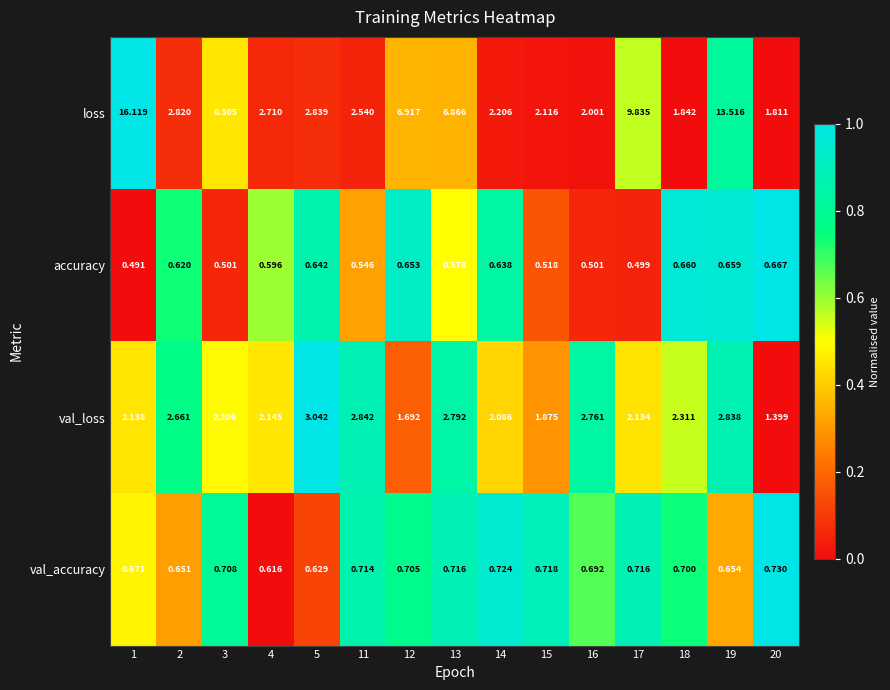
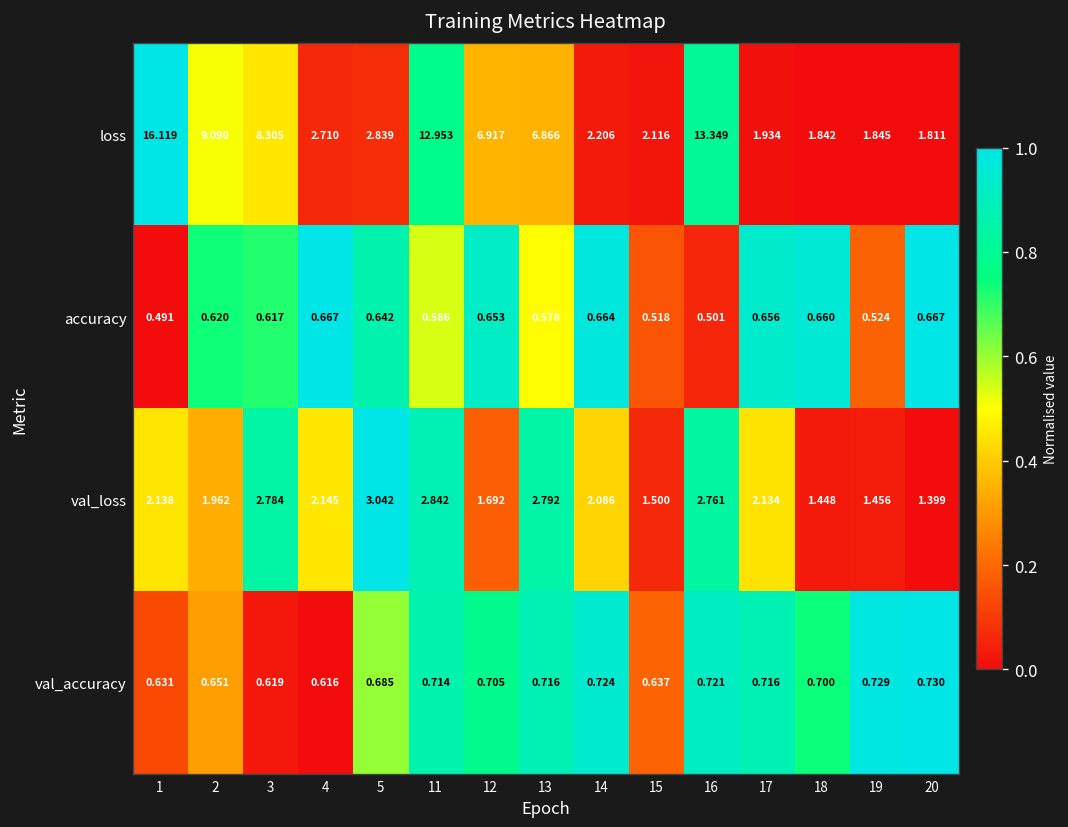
  {
    "loss": {
      "1": 16.119,
-     "2": 2.820,
+     "2": 9.090,
      "3": 8.305,
      "4": 2.710,
      "5": 2.839,
-     "11": 2.540,
+     "11": 12.953,
      "12": 6.917,
      "13": 6.866,
      "14": 2.206,
      "15": 2.116,
-     "16": 2.001,
-     "17": 9.835,
+     "16": 13.349,
+     "17": 1.934,
      "18": 1.842,
-     "19": 13.516,
+     "19": 1.845,
      "20": 1.811
    },
    "accuracy": {
      "1": 0.491,
      "2": 0.620,
-     "3": 0.501,
-     "4": 0.596,
+     "3": 0.617,
+     "4": 0.667,
      "5": 0.642,
-     "11": 0.546,
+     "11": 0.586,
      "12": 0.653,
      "13": 0.578,
-     "14": 0.638,
+     "14": 0.664,
      "15": 0.518,
      "16": 0.501,
-     "17": 0.499,
+     "17": 0.656,
      "18": 0.660,
-     "19": 0.659,
+     "19": 0.524,
      "20": 0.667
    },
    "val_loss": {
      "1": 2.138,
-     "2": 2.661,
-     "3": 2.206,
+     "2": 1.962,
+     "3": 2.784,
      "4": 2.145,
      "5": 3.042,
      "11": 2.842,
      "12": 1.692,
      "13": 2.792,
      "14": 2.086,
-     "15": 1.875,
+     "15": 1.500,
      "16": 2.761,
      "17": 2.134,
-     "18": 2.311,
-     "19": 2.838,
+     "18": 1.448,
+     "19": 1.456,
      "20": 1.399
    },
    "val_accuracy": {
-     "1": 0.671,
+     "1": 0.631,
      "2": 0.651,
-     "3": 0.708,
+     "3": 0.619,
      "4": 0.616,
-     "5": 0.629,
+     "5": 0.685,
      "11": 0.714,
      "12": 0.705,
      "13": 0.716,
      "14": 0.724,
-     "15": 0.718,
-     "16": 0.692,
+     "15": 0.637,
+     "16": 0.721,
      "17": 0.716,
      "18": 0.700,
-     "19": 0.654,
+     "19": 0.729,
      "20": 0.730
    }
  }
